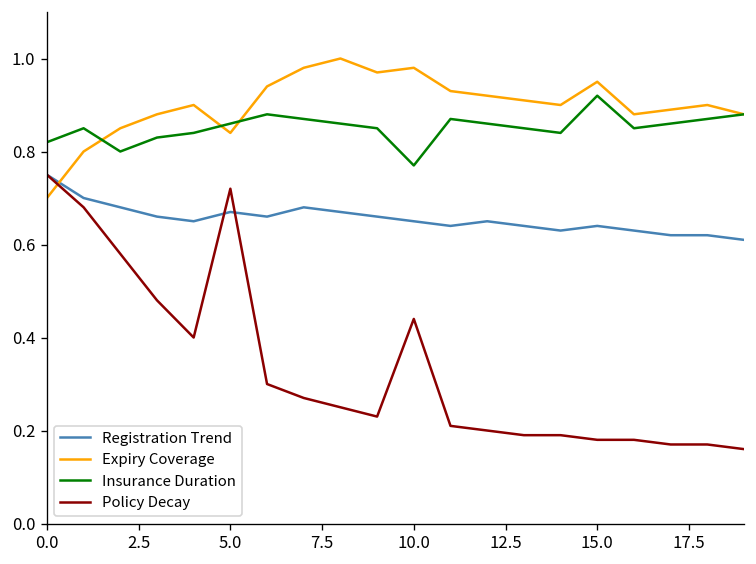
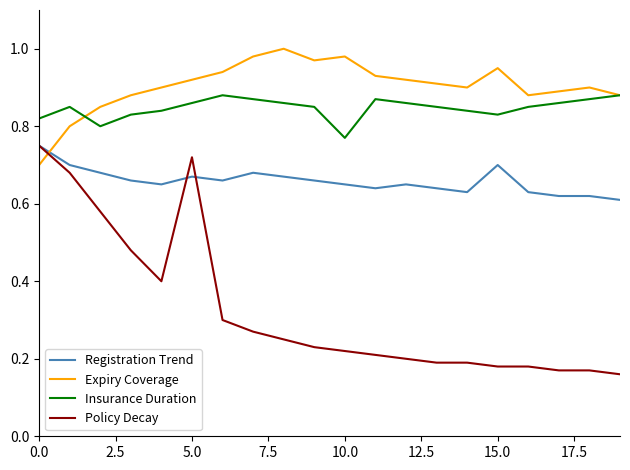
  {
    "Registration Trend": {
      "5.0": 0.67,
      "10.0": 0.65,
-     "15.0": 0.64
+     "15.0": 0.70
    },
    "Expiry Coverage": {
      "0.0": 0.70,
-     "5.0": 0.84,
+     "5.0": 0.92,
      "10.0": 0.98,
      "15.0": 0.95
    },
    "Insurance Duration": {
      "0.0": 0.82,
      "5.0": 0.86,
      "10.0": 0.77,
-     "15.0": 0.92
+     "15.0": 0.83
    },
    "Policy Decay": {
      "5.0": 0.72,
-     "10.0": 0.44,
+     "10.0": 0.22,
      "15.0": 0.18
    }
  }
